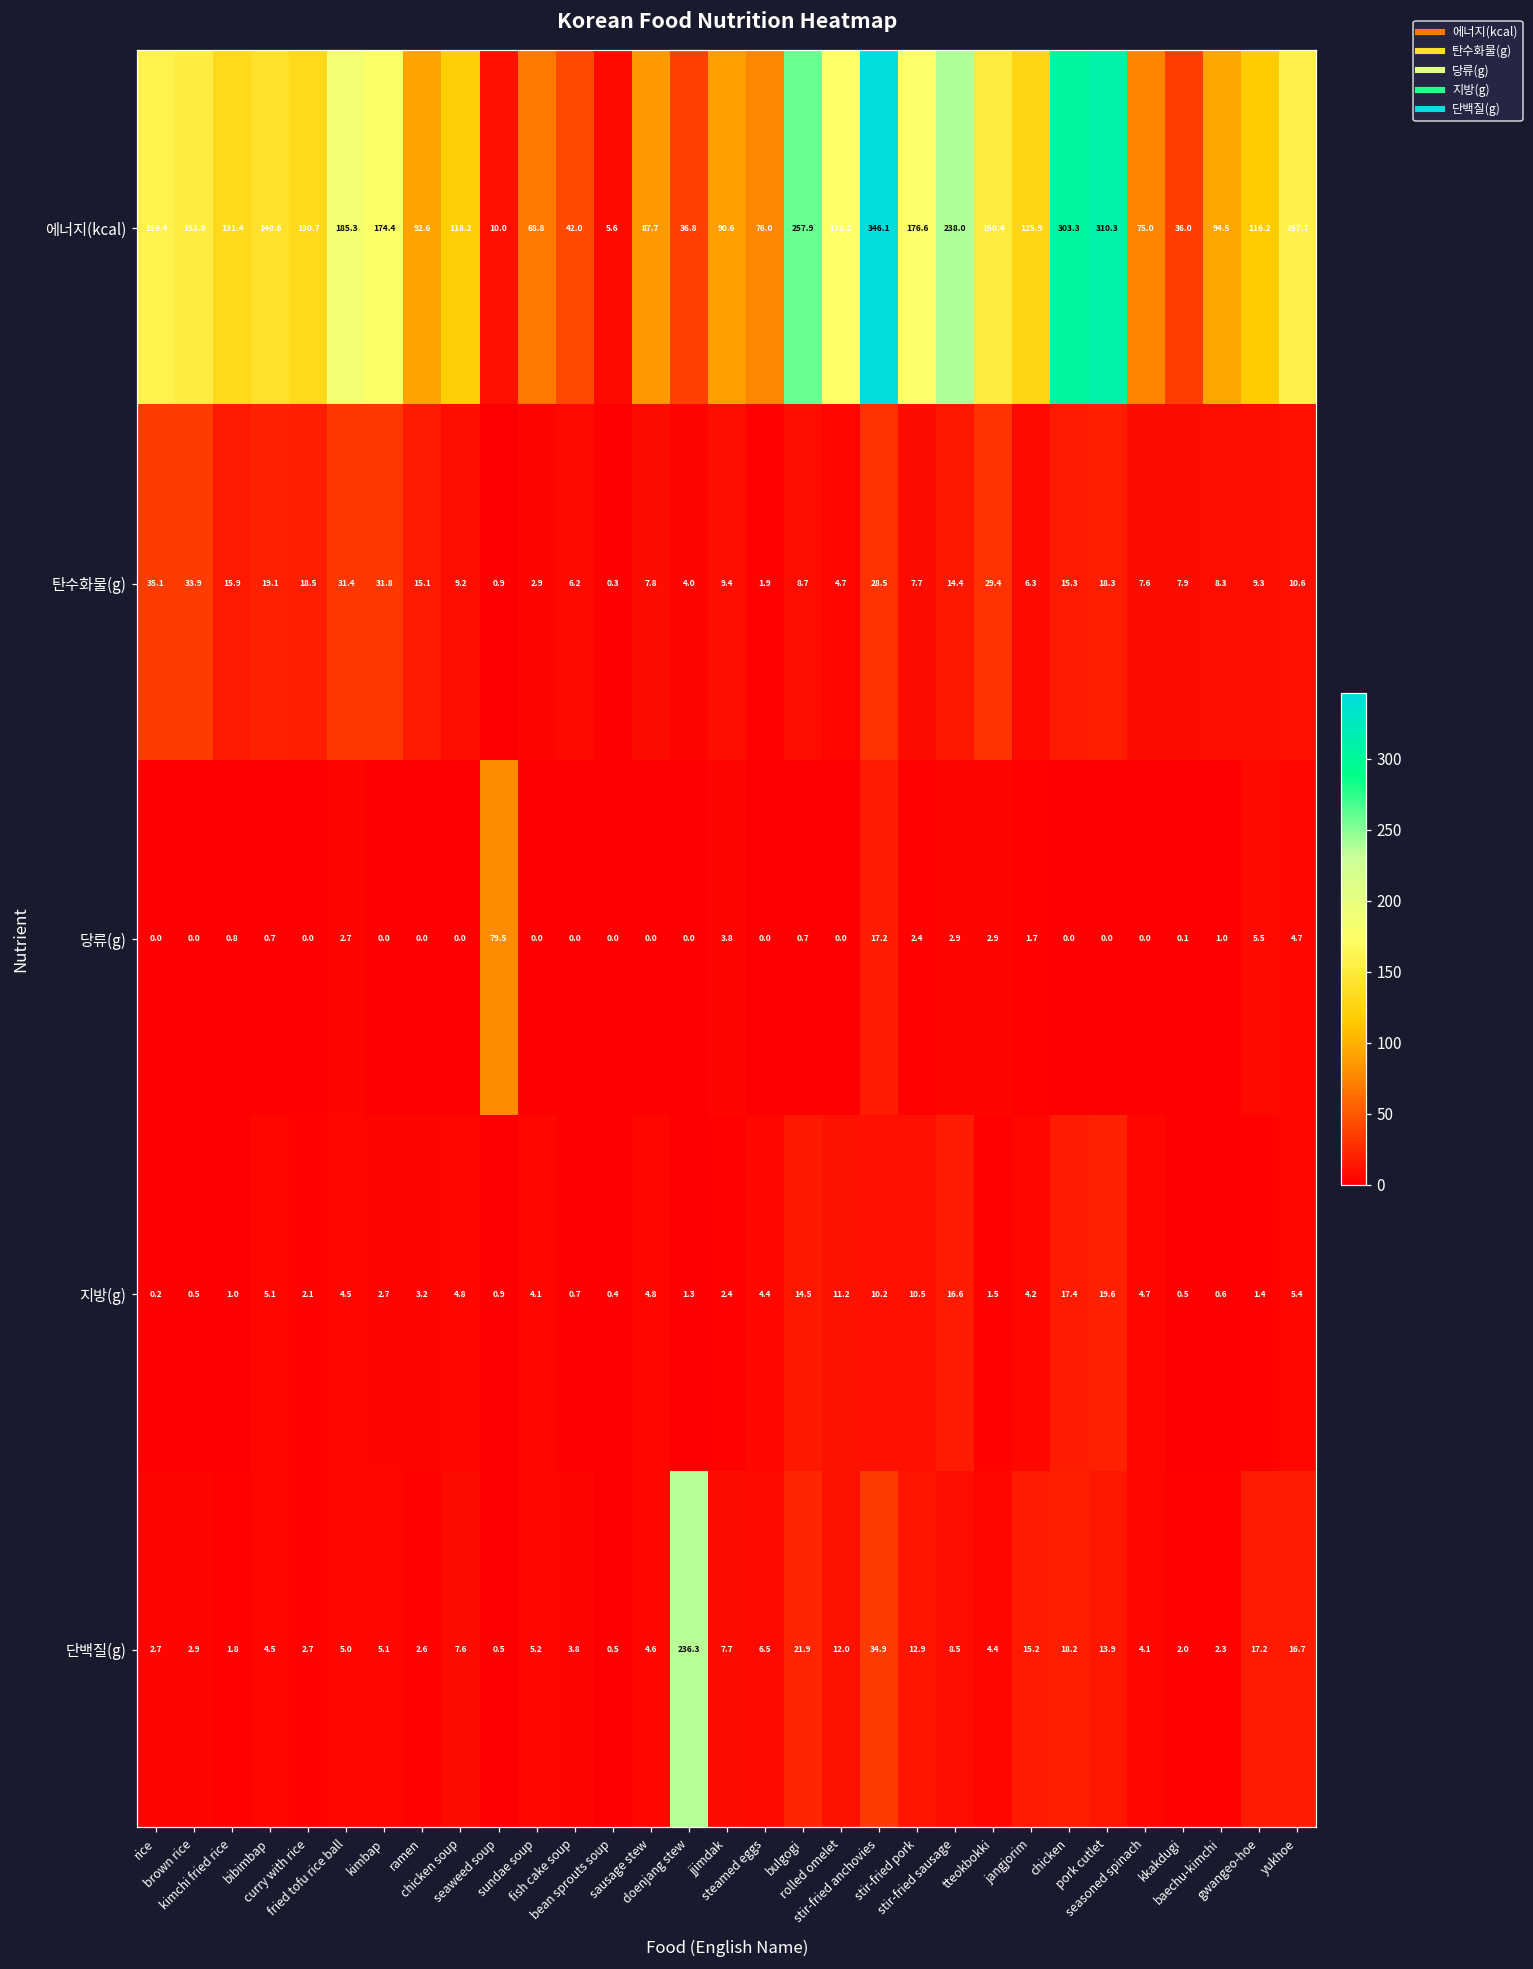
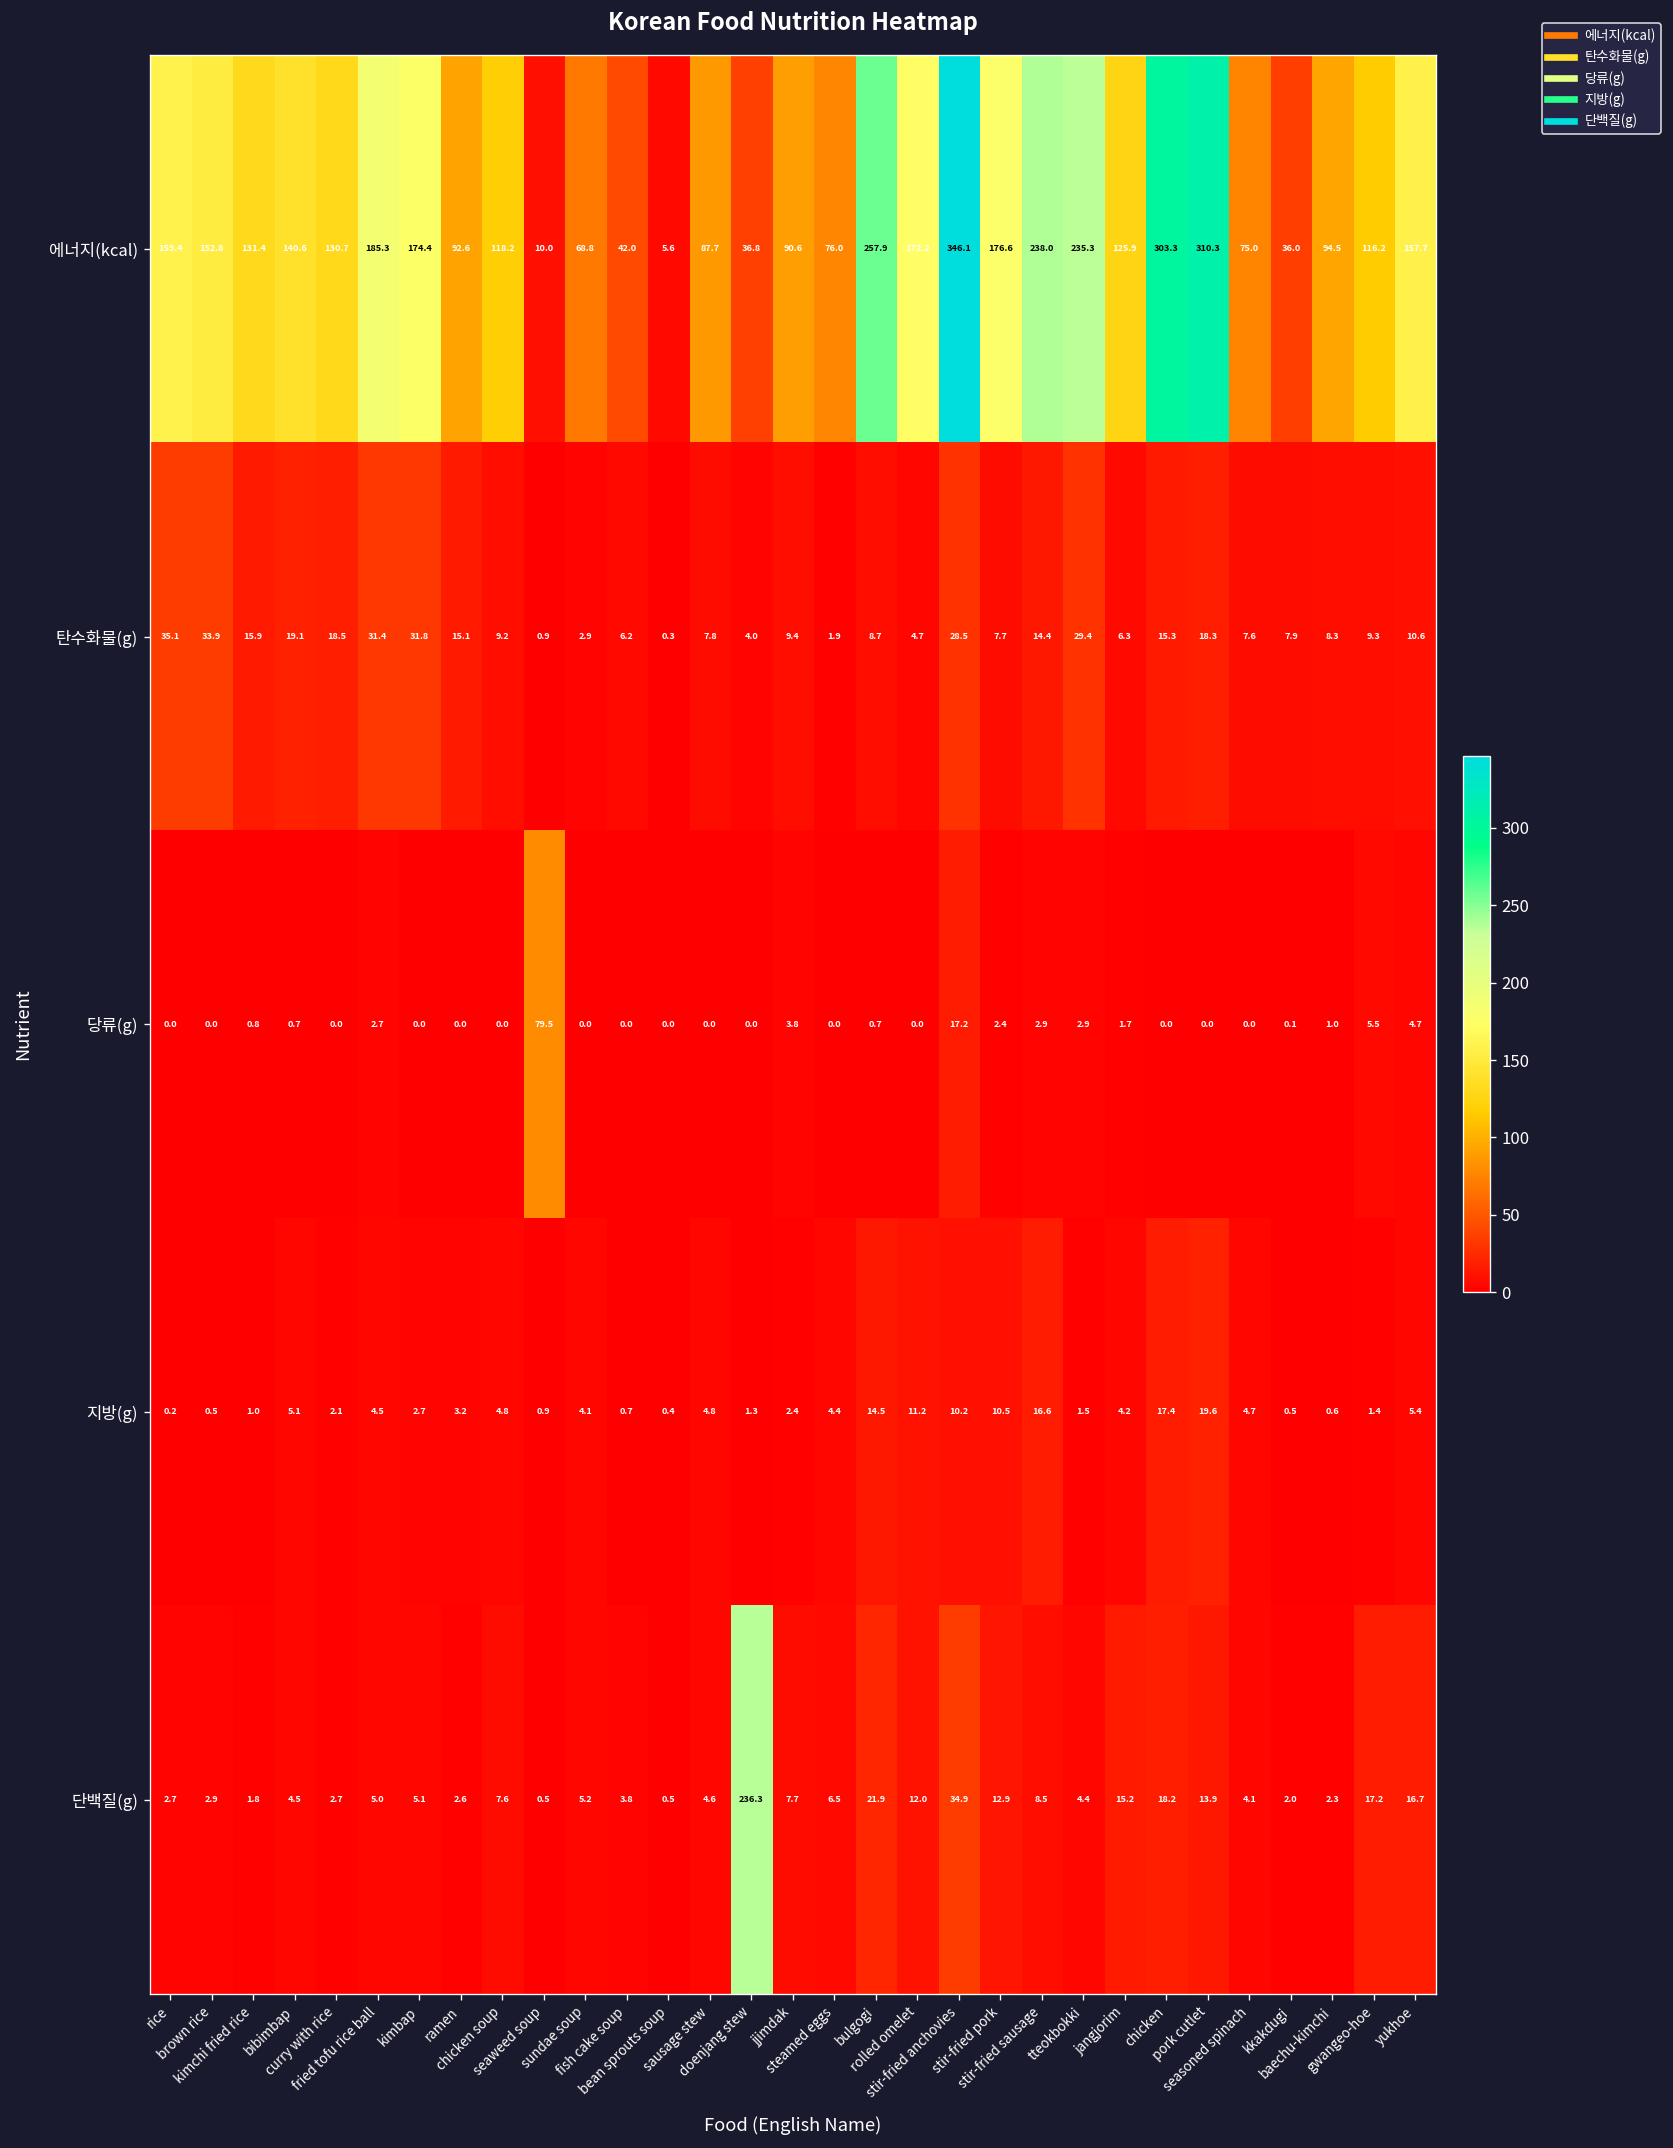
  {
    "에너지(kcal)": {
      "rice": 159.4,
      "brown rice": 152.8,
      "kimchi fried rice": 131.4,
      "bibimbap": 140.6,
      "curry with rice": 130.7,
      "fried tofu rice ball": 185.3,
      "kimbap": 174.4,
      "ramen": 92.6,
      "chicken soup": 118.2,
      "seaweed soup": 10.0,
      "sundae soup": 68.8,
      "fish cake soup": 42.0,
      "bean sprouts soup": 5.6,
      "sausage stew": 87.7,
      "doenjang stew": 36.8,
      "jjimdak": 90.6,
      "steamed eggs": 76.0,
      "bulgogi": 257.9,
      "rolled omelet": 172.2,
      "stir-fried anchovies": 346.1,
      "stir-fried pork": 176.6,
      "stir-fried sausage": 238.0,
-     "tteokbokki": 150.4,
+     "tteokbokki": 235.3,
      "jangjorim": 125.9,
      "chicken": 303.3,
      "pork cutlet": 310.3,
      "seasoned spinach": 75.0,
      "kkakdugi": 36.0,
      "baechu-kimchi": 94.5,
      "gwangeo-hoe": 116.2,
      "yukhoe": 157.7
    },
    "탄수화물(g)": {
      "rice": 35.1,
      "brown rice": 33.9,
      "kimchi fried rice": 15.9,
      "bibimbap": 19.1,
      "curry with rice": 18.5,
      "fried tofu rice ball": 31.4,
      "kimbap": 31.8,
      "ramen": 15.1,
      "chicken soup": 9.2,
      "seaweed soup": 0.9,
      "sundae soup": 2.9,
      "fish cake soup": 6.2,
      "bean sprouts soup": 0.3,
      "sausage stew": 7.8,
      "doenjang stew": 4.0,
      "jjimdak": 9.4,
      "steamed eggs": 1.9,
      "bulgogi": 8.7,
      "rolled omelet": 4.7,
      "stir-fried anchovies": 28.5,
      "stir-fried pork": 7.7,
      "stir-fried sausage": 14.4,
      "tteokbokki": 29.4,
      "jangjorim": 6.3,
      "chicken": 15.3,
      "pork cutlet": 18.3,
      "seasoned spinach": 7.6,
      "kkakdugi": 7.9,
      "baechu-kimchi": 8.3,
      "gwangeo-hoe": 9.3,
      "yukhoe": 10.6
    },
    "당류(g)": {
      "rice": 0.0,
      "brown rice": 0.0,
      "kimchi fried rice": 0.8,
      "bibimbap": 0.7,
      "curry with rice": 0.0,
      "fried tofu rice ball": 2.7,
      "kimbap": 0.0,
      "ramen": 0.0,
      "chicken soup": 0.0,
      "seaweed soup": 79.5,
      "sundae soup": 0.0,
      "fish cake soup": 0.0,
      "bean sprouts soup": 0.0,
      "sausage stew": 0.0,
      "doenjang stew": 0.0,
      "jjimdak": 3.8,
      "steamed eggs": 0.0,
      "bulgogi": 0.7,
      "rolled omelet": 0.0,
      "stir-fried anchovies": 17.2,
      "stir-fried pork": 2.4,
      "stir-fried sausage": 2.9,
      "tteokbokki": 2.9,
      "jangjorim": 1.7,
      "chicken": 0.0,
      "pork cutlet": 0.0,
      "seasoned spinach": 0.0,
      "kkakdugi": 0.1,
      "baechu-kimchi": 1.0,
      "gwangeo-hoe": 5.5,
      "yukhoe": 4.7
    },
    "지방(g)": {
      "rice": 0.2,
      "brown rice": 0.5,
      "kimchi fried rice": 1.0,
      "bibimbap": 5.1,
      "curry with rice": 2.1,
      "fried tofu rice ball": 4.5,
      "kimbap": 2.7,
      "ramen": 3.2,
      "chicken soup": 4.8,
      "seaweed soup": 0.9,
      "sundae soup": 4.1,
      "fish cake soup": 0.7,
      "bean sprouts soup": 0.4,
      "sausage stew": 4.8,
      "doenjang stew": 1.3,
      "jjimdak": 2.4,
      "steamed eggs": 4.4,
      "bulgogi": 14.5,
      "rolled omelet": 11.2,
      "stir-fried anchovies": 10.2,
      "stir-fried pork": 10.5,
      "stir-fried sausage": 16.6,
      "tteokbokki": 1.5,
      "jangjorim": 4.2,
      "chicken": 17.4,
      "pork cutlet": 19.6,
      "seasoned spinach": 4.7,
      "kkakdugi": 0.5,
      "baechu-kimchi": 0.6,
      "gwangeo-hoe": 1.4,
      "yukhoe": 5.4
    },
    "단백질(g)": {
      "rice": 2.7,
      "brown rice": 2.9,
      "kimchi fried rice": 1.8,
      "bibimbap": 4.5,
      "curry with rice": 2.7,
      "fried tofu rice ball": 5.0,
      "kimbap": 5.1,
      "ramen": 2.6,
      "chicken soup": 7.6,
      "seaweed soup": 0.5,
      "sundae soup": 5.2,
      "fish cake soup": 3.8,
      "bean sprouts soup": 0.5,
      "sausage stew": 4.6,
      "doenjang stew": 236.3,
      "jjimdak": 7.7,
      "steamed eggs": 6.5,
      "bulgogi": 21.9,
      "rolled omelet": 12.0,
      "stir-fried anchovies": 34.9,
      "stir-fried pork": 12.9,
      "stir-fried sausage": 8.5,
      "tteokbokki": 4.4,
      "jangjorim": 15.2,
      "chicken": 18.2,
      "pork cutlet": 13.9,
      "seasoned spinach": 4.1,
      "kkakdugi": 2.0,
      "baechu-kimchi": 2.3,
      "gwangeo-hoe": 17.2,
      "yukhoe": 16.7
    }
  }
